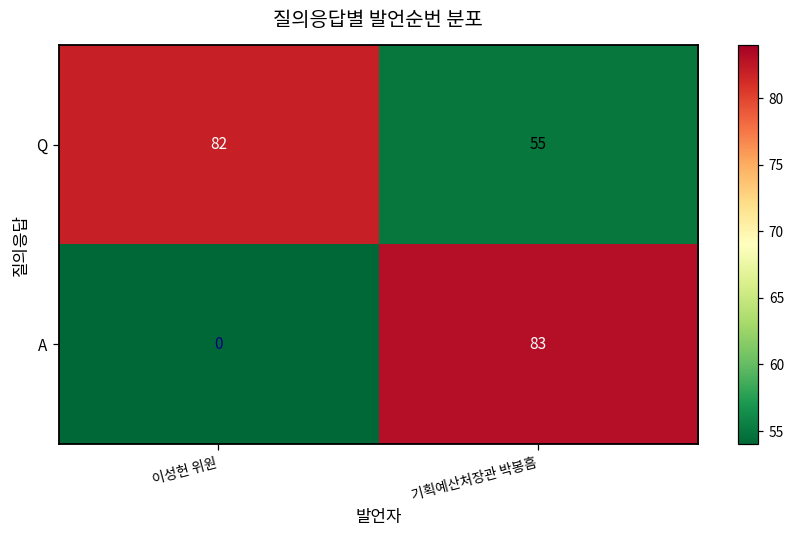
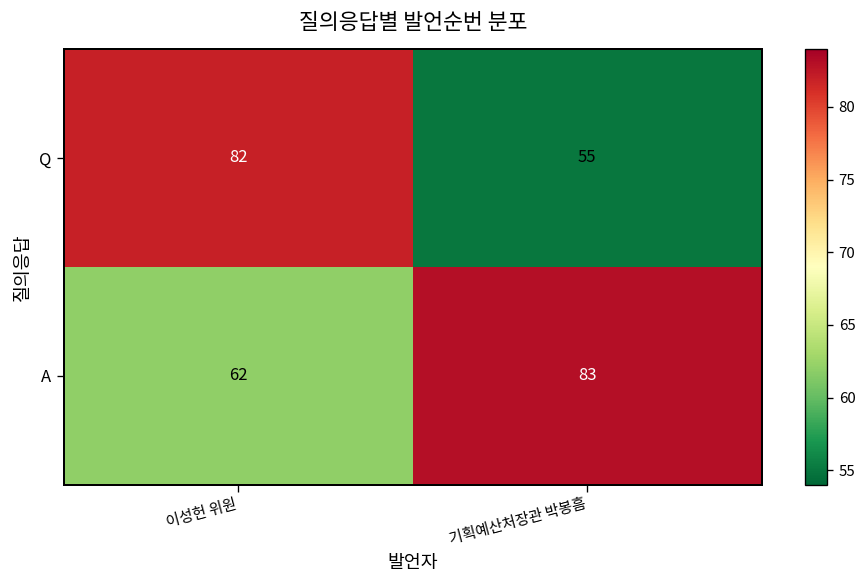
  {
    "Q": {
      "이성헌 위원": 82,
      "기획예산처장관 박봉흠": 55
    },
    "A": {
-     "이성헌 위원": 0,
+     "이성헌 위원": 62,
      "기획예산처장관 박봉흠": 83
    }
  }
